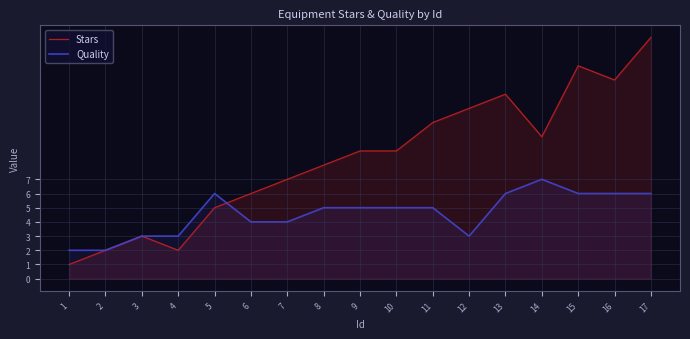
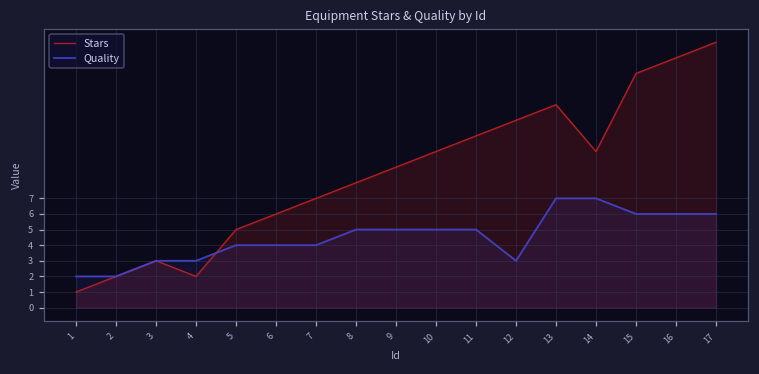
  {
    "Stars": {
      "1": 1,
      "4": 2,
      "5": 5,
      "6": 6,
      "7": 7,
      "8": 8,
      "9": 9,
-     "10": 9,
+     "10": 10,
      "11": 11,
      "12": 12,
      "13": 13,
      "14": 10,
      "15": 15,
-     "16": 14,
+     "16": 16,
      "17": 17
    },
    "Quality": {
      "1": 2,
      "4": 3,
-     "5": 6,
+     "5": 4,
      "6": 4,
      "7": 4,
      "8": 5,
      "9": 5,
      "10": 5,
      "11": 5,
      "12": 3,
-     "13": 6,
+     "13": 7,
      "14": 7,
      "15": 6,
      "16": 6,
      "17": 6
    }
  }
